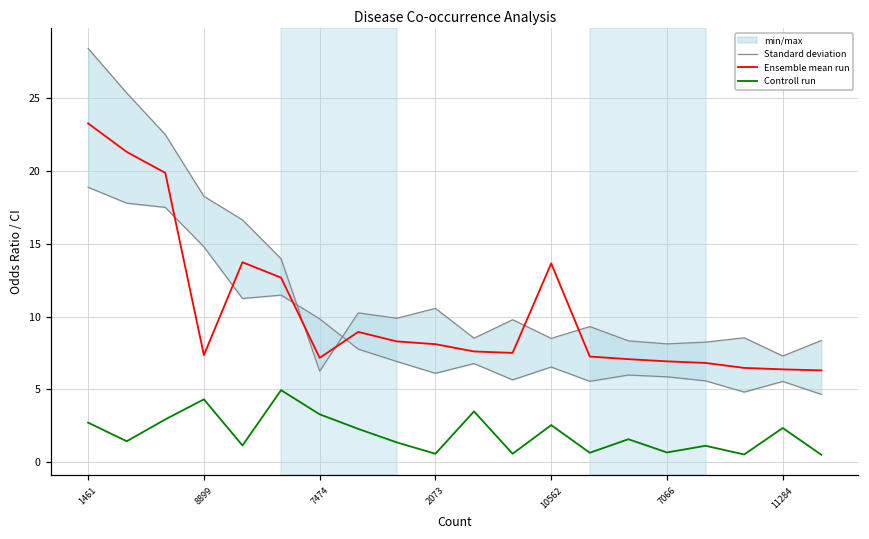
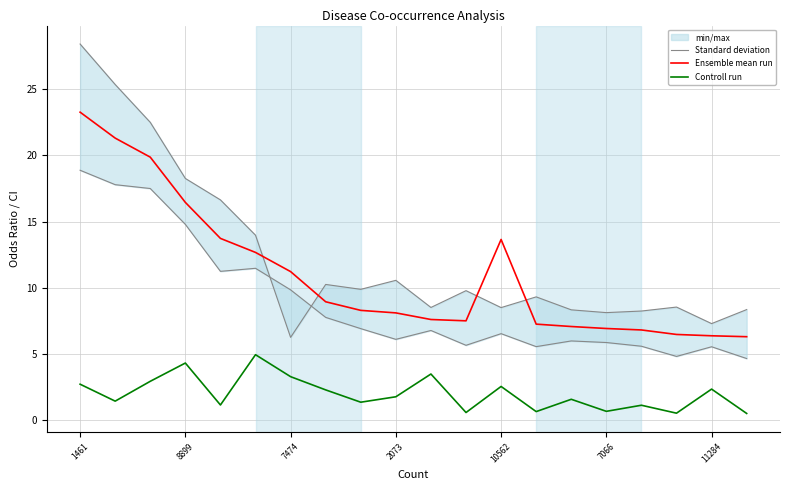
  {
    "Ensemble mean run": {
      "1461": 23.3,
-     "8899": 7.4,
-     "7474": 7.2,
+     "8899": 16.5,
+     "7474": 11.2,
      "2073": 8.1,
      "10562": 13.7,
      "7066": 6.9,
      "11284": 6.4
    },
    "Controll run": {
      "1461": 2.7,
      "8899": 4.3,
      "7474": 3.3,
-     "2073": 0.6,
+     "2073": 1.8,
      "10562": 2.5,
      "7066": 0.7,
      "11284": 2.3
    }
  }
